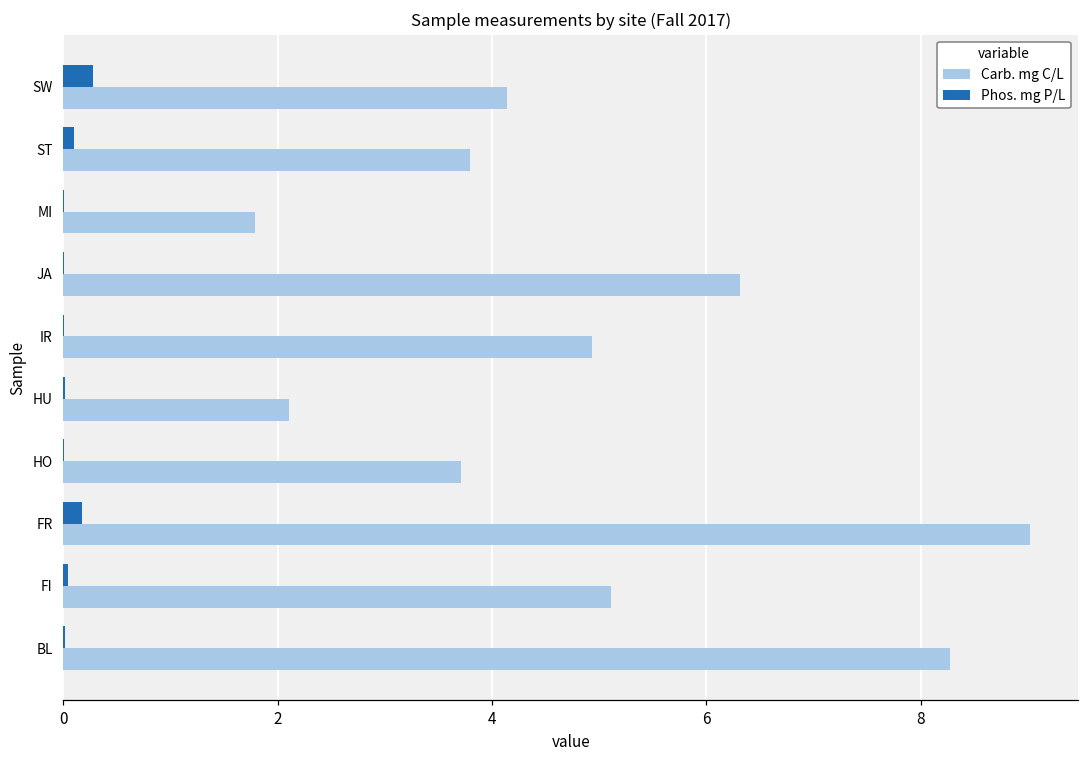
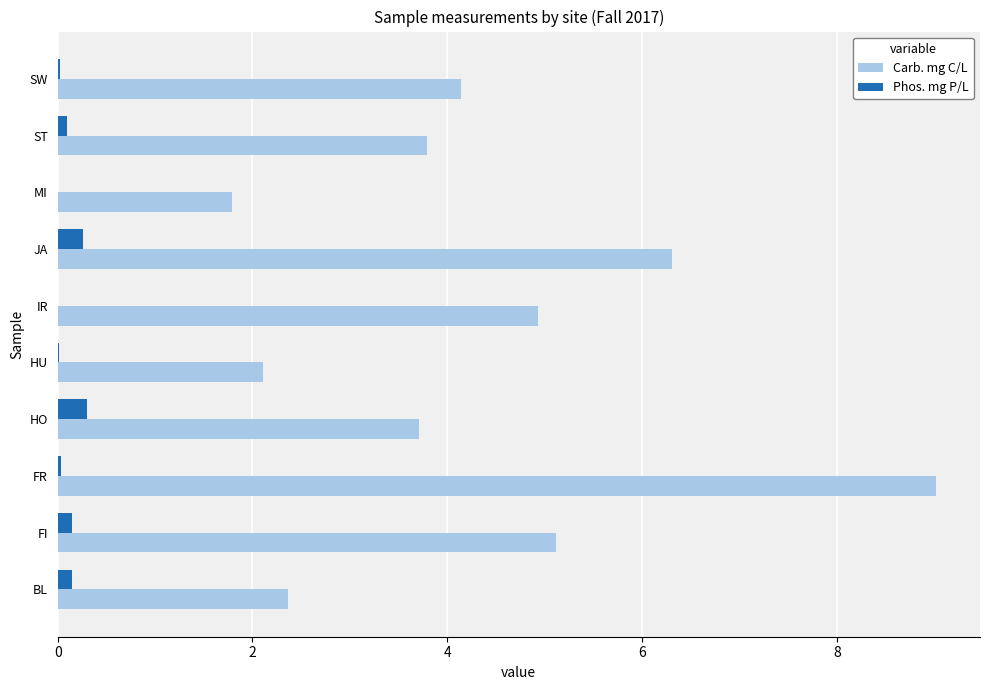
  {
    "Carb. mg C/L": {
      "SW": 4.1,
      "ST": 3.8,
      "MI": 1.8,
      "JA": 6.3,
      "IR": 4.9,
      "HU": 2.1,
      "HO": 3.7,
      "FR": 9.0,
      "FI": 5.1,
-     "BL": 8.3
+     "BL": 2.4
    },
    "Phos. mg P/L": {
-     "SW": 0.3,
+     "SW": 0.0,
      "ST": 0.1,
-     "JA": 0.0,
-     "HO": 0.0,
-     "FR": 0.2,
-     "FI": 0.0,
-     "BL": 0.0
+     "JA": 0.3,
+     "HO": 0.3,
+     "FR": 0.0,
+     "FI": 0.1,
+     "BL": 0.1
    }
  }
